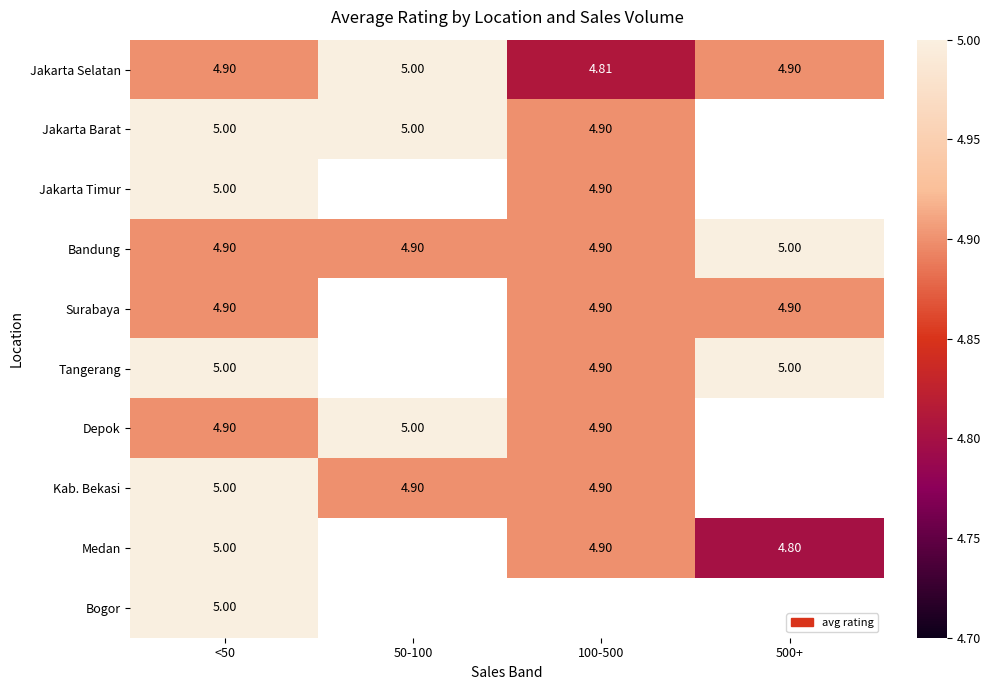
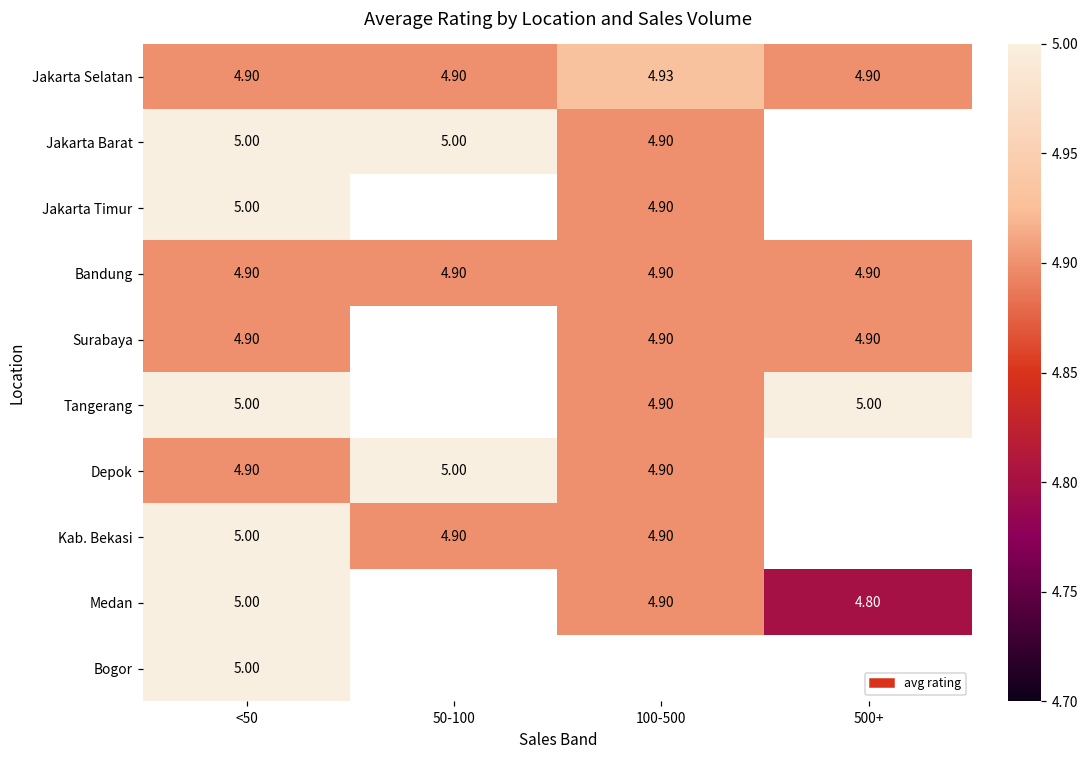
  {
    "Jakarta Selatan": {
      "<50": 4.90,
-     "50-100": 5.00,
-     "100-500": 4.81,
+     "50-100": 4.90,
+     "100-500": 4.93,
      "500+": 4.90
    },
    "Jakarta Barat": {
      "<50": 5.00,
      "50-100": 5.00,
      "100-500": 4.90
    },
    "Jakarta Timur": {
      "<50": 5.00,
      "100-500": 4.90
    },
    "Bandung": {
      "<50": 4.90,
      "50-100": 4.90,
      "100-500": 4.90,
-     "500+": 5.00
+     "500+": 4.90
    },
    "Surabaya": {
      "<50": 4.90,
      "100-500": 4.90,
      "500+": 4.90
    },
    "Tangerang": {
      "<50": 5.00,
      "100-500": 4.90,
      "500+": 5.00
    },
    "Depok": {
      "<50": 4.90,
      "50-100": 5.00,
      "100-500": 4.90
    },
    "Kab. Bekasi": {
      "<50": 5.00,
      "50-100": 4.90,
      "100-500": 4.90
    },
    "Medan": {
      "<50": 5.00,
      "100-500": 4.90,
      "500+": 4.80
    },
    "Bogor": {
      "<50": 5.00
    }
  }
